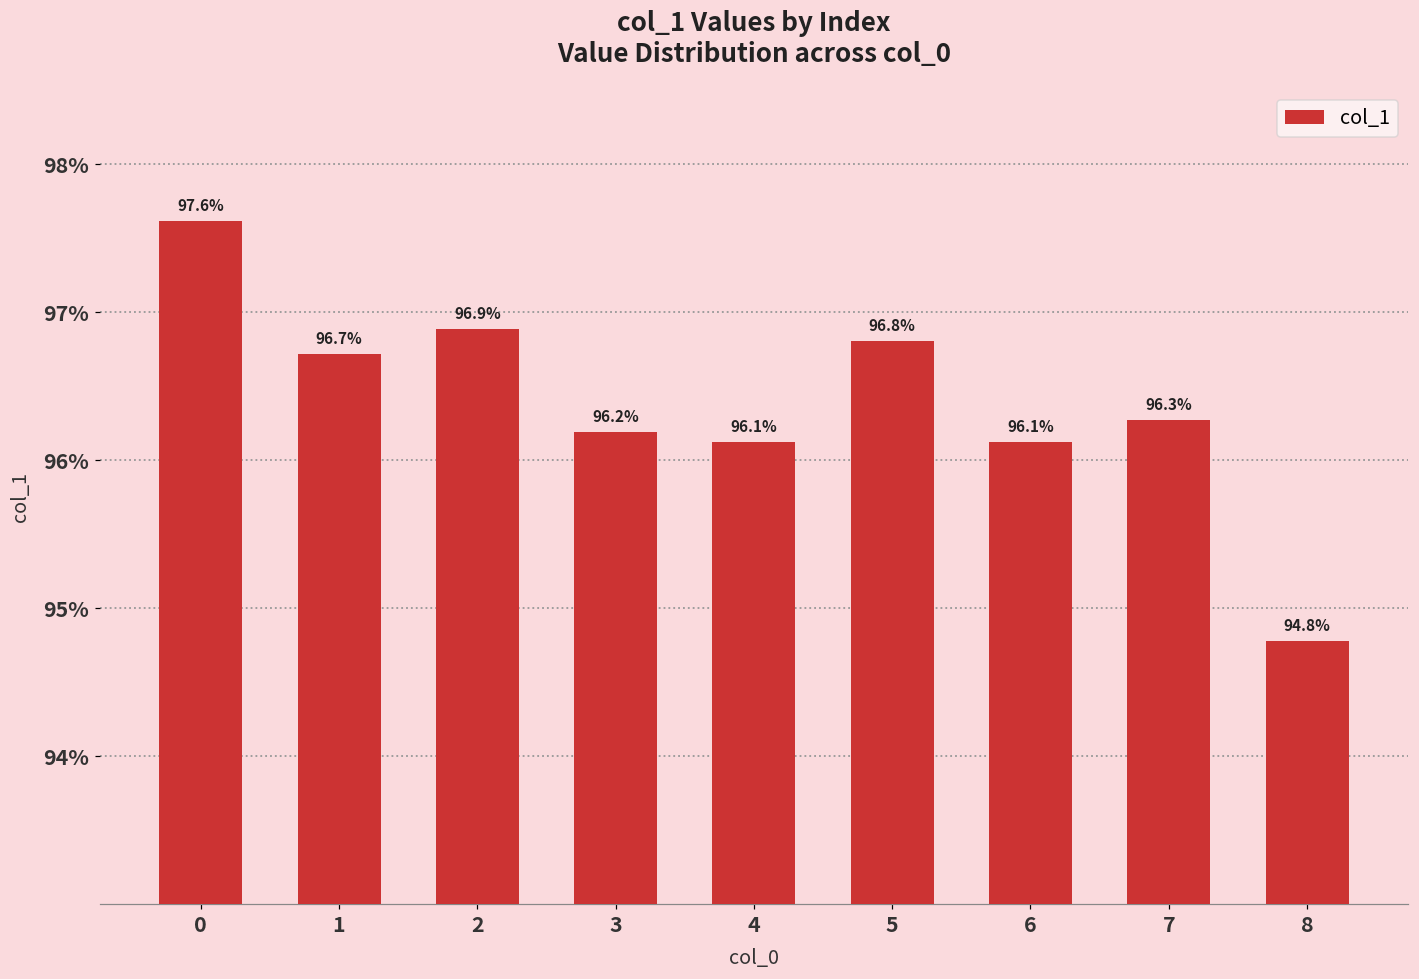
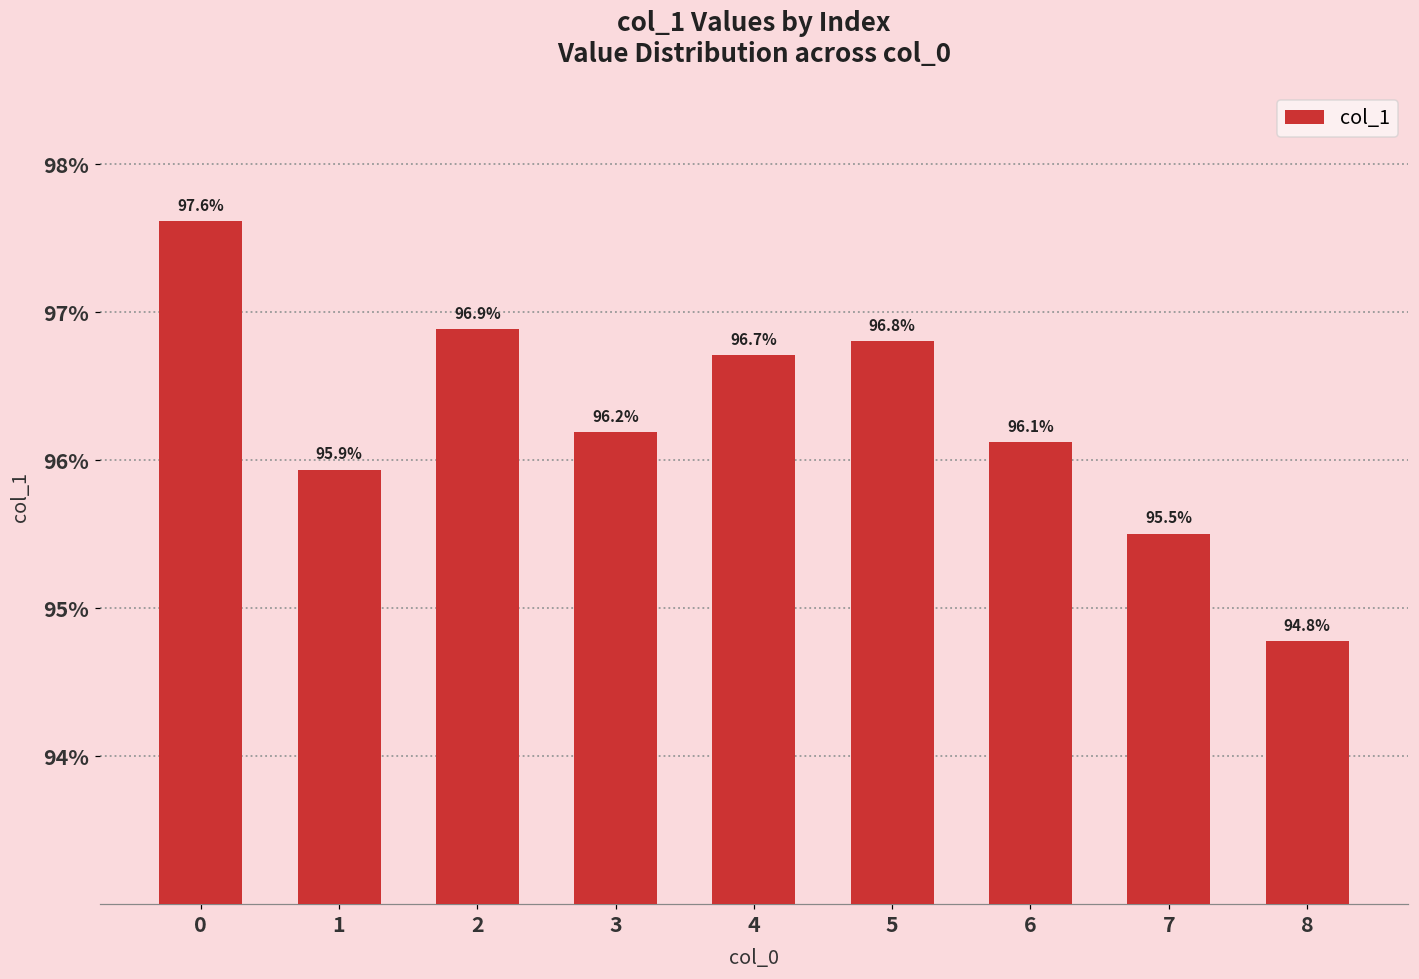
  {
    "0": "97.6%",
-   "1": "96.7%",
+   "1": "95.9%",
    "2": "96.9%",
    "3": "96.2%",
-   "4": "96.1%",
+   "4": "96.7%",
    "5": "96.8%",
    "6": "96.1%",
-   "7": "96.3%",
+   "7": "95.5%",
    "8": "94.8%"
  }
